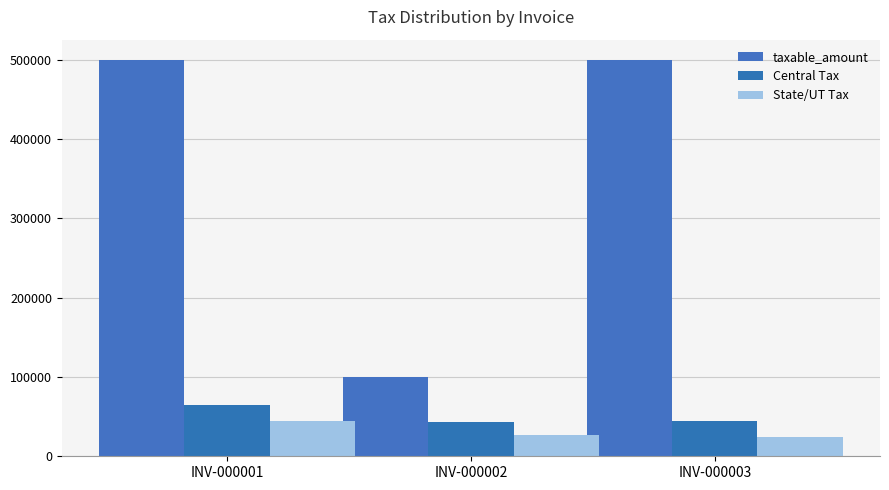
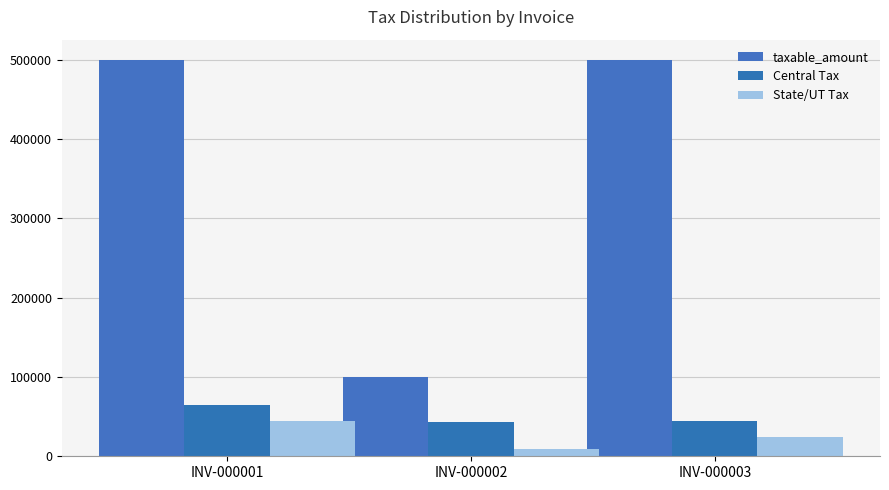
  {
    "State/UT Tax": {
      "INV-000001": 50000,
-     "INV-000002": 30000,
+     "INV-000002": 10000,
      "INV-000003": 20000
    }
  }
